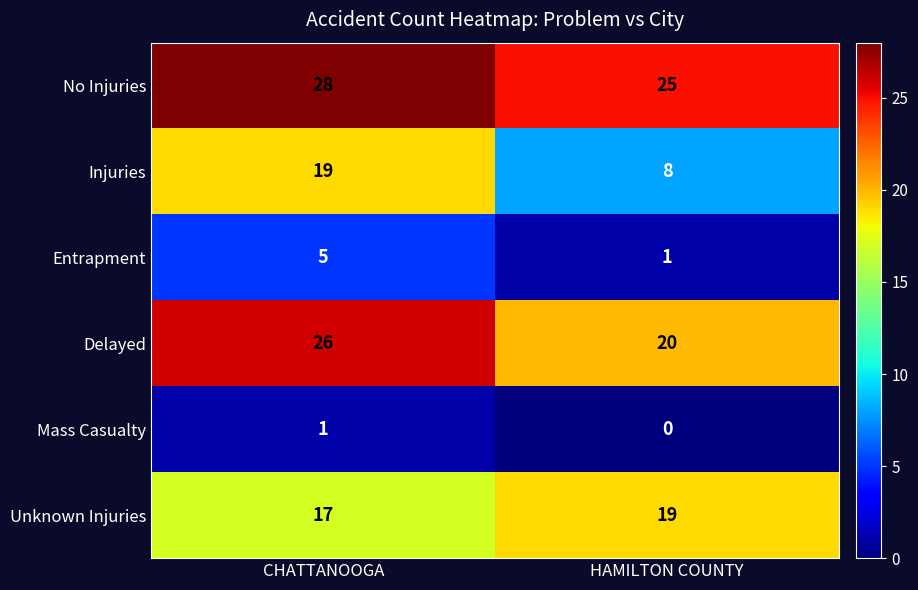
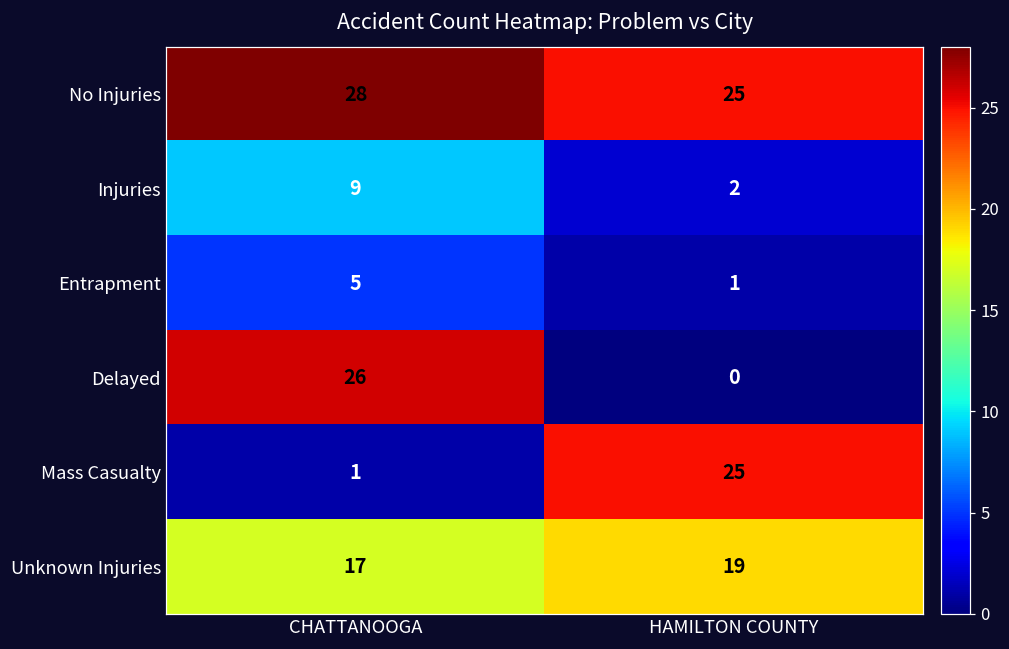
  {
    "No Injuries": {
      "CHATTANOOGA": 28,
      "HAMILTON COUNTY": 25
    },
    "Injuries": {
-     "CHATTANOOGA": 19,
-     "HAMILTON COUNTY": 8
+     "CHATTANOOGA": 9,
+     "HAMILTON COUNTY": 2
    },
    "Entrapment": {
      "CHATTANOOGA": 5,
      "HAMILTON COUNTY": 1
    },
    "Delayed": {
      "CHATTANOOGA": 26,
-     "HAMILTON COUNTY": 20
+     "HAMILTON COUNTY": 0
    },
    "Mass Casualty": {
      "CHATTANOOGA": 1,
-     "HAMILTON COUNTY": 0
+     "HAMILTON COUNTY": 25
    },
    "Unknown Injuries": {
      "CHATTANOOGA": 17,
      "HAMILTON COUNTY": 19
    }
  }
